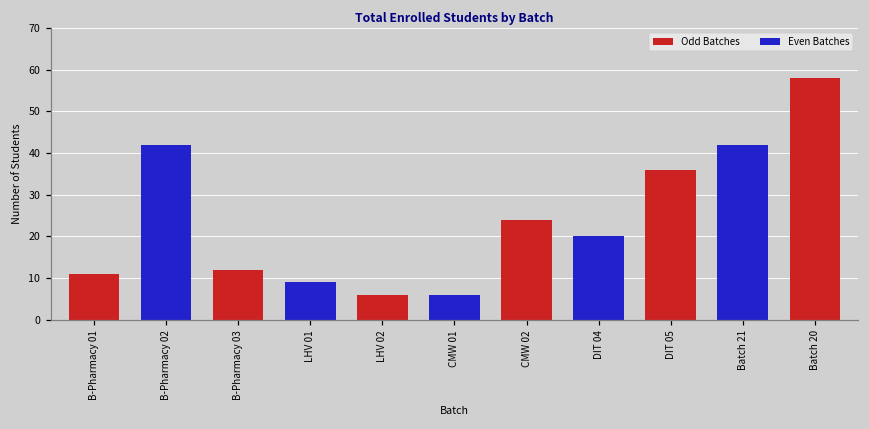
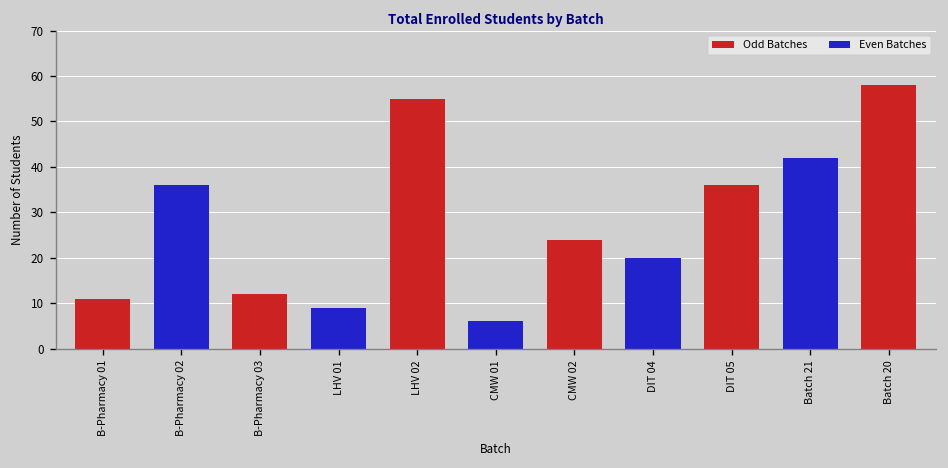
  {
    "B-Pharmacy 01": 11,
-   "B-Pharmacy 02": 42,
+   "B-Pharmacy 02": 36,
    "B-Pharmacy 03": 12,
    "LHV 01": 9,
-   "LHV 02": 6,
+   "LHV 02": 55,
    "CMW 01": 6,
    "CMW 02": 24,
    "DIT 04": 20,
    "DIT 05": 36,
    "Batch 21": 42,
    "Batch 20": 58
  }
